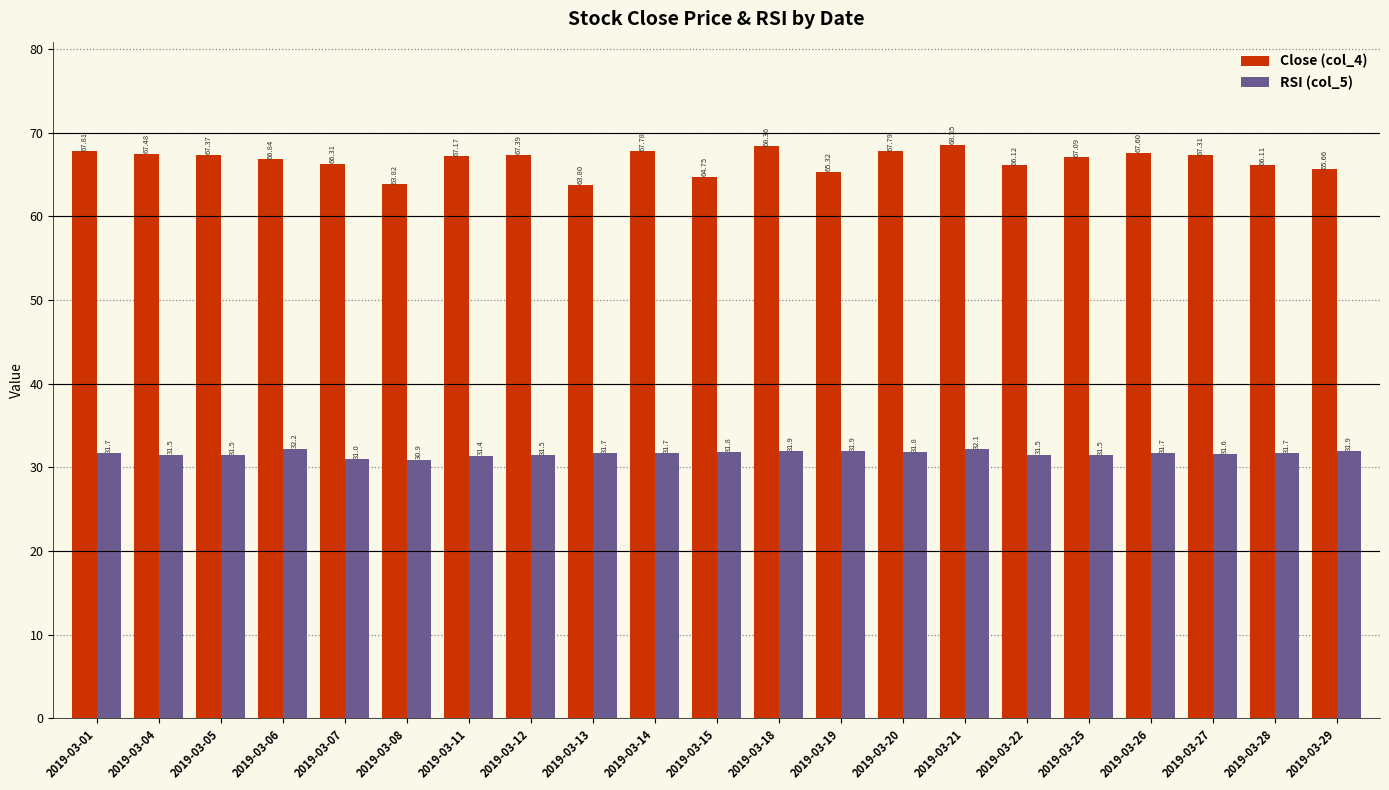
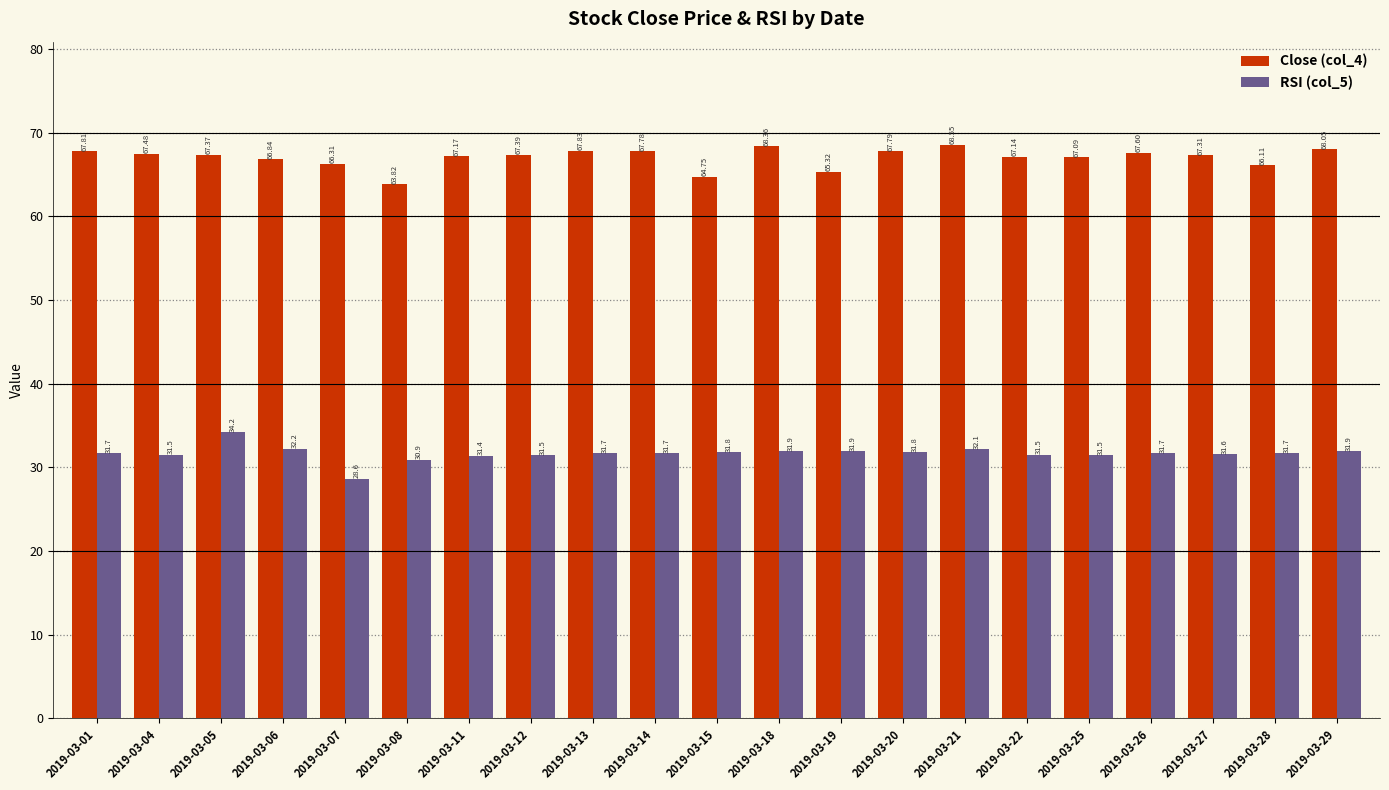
  {
    "Close (col_4)": {
      "2019-03-01": 67.81,
      "2019-03-04": 67.48,
      "2019-03-05": 67.37,
      "2019-03-06": 66.84,
      "2019-03-07": 66.31,
      "2019-03-08": 63.82,
      "2019-03-11": 67.17,
      "2019-03-12": 67.39,
-     "2019-03-13": 63.80,
+     "2019-03-13": 67.83,
      "2019-03-14": 67.78,
      "2019-03-15": 64.75,
      "2019-03-18": 68.36,
      "2019-03-19": 65.32,
      "2019-03-20": 67.79,
      "2019-03-21": 68.55,
-     "2019-03-22": 66.12,
+     "2019-03-22": 67.14,
      "2019-03-25": 67.09,
      "2019-03-26": 67.60,
      "2019-03-27": 67.31,
      "2019-03-28": 66.11,
-     "2019-03-29": 65.66
+     "2019-03-29": 68.05
    },
    "RSI (col_5)": {
      "2019-03-01": 31.7,
      "2019-03-04": 31.5,
-     "2019-03-05": 31.5,
+     "2019-03-05": 34.2,
      "2019-03-06": 32.2,
-     "2019-03-07": 31.0,
+     "2019-03-07": 28.6,
      "2019-03-08": 30.9,
      "2019-03-11": 31.4,
      "2019-03-12": 31.5,
      "2019-03-13": 31.7,
      "2019-03-14": 31.7,
      "2019-03-15": 31.8,
      "2019-03-18": 31.9,
      "2019-03-19": 31.9,
      "2019-03-20": 31.8,
      "2019-03-21": 32.1,
      "2019-03-22": 31.5,
      "2019-03-25": 31.5,
      "2019-03-26": 31.7,
      "2019-03-27": 31.6,
      "2019-03-28": 31.7,
      "2019-03-29": 31.9
    }
  }
